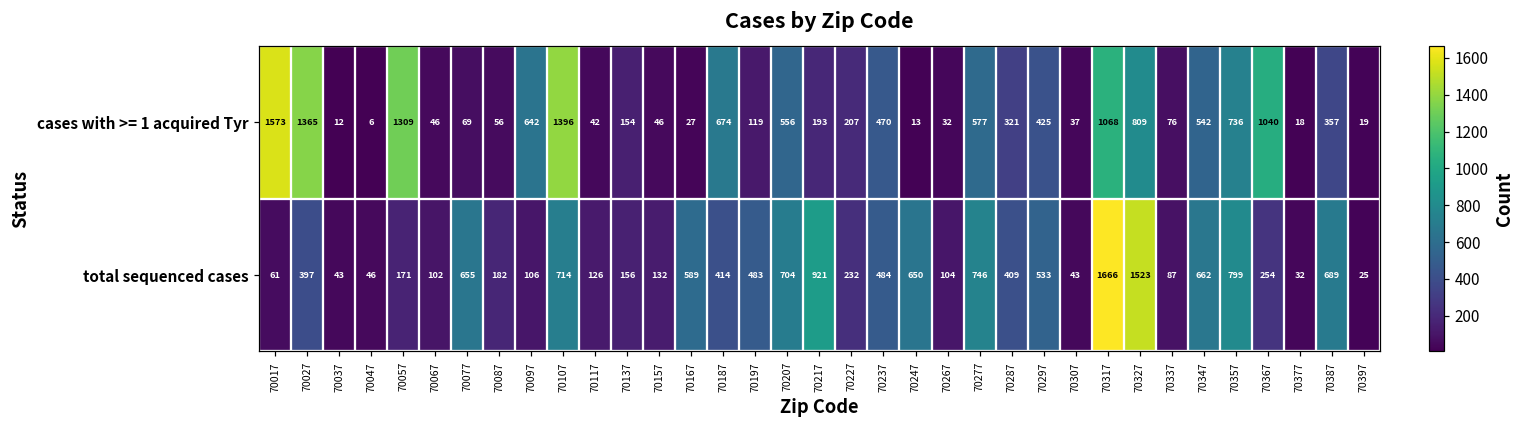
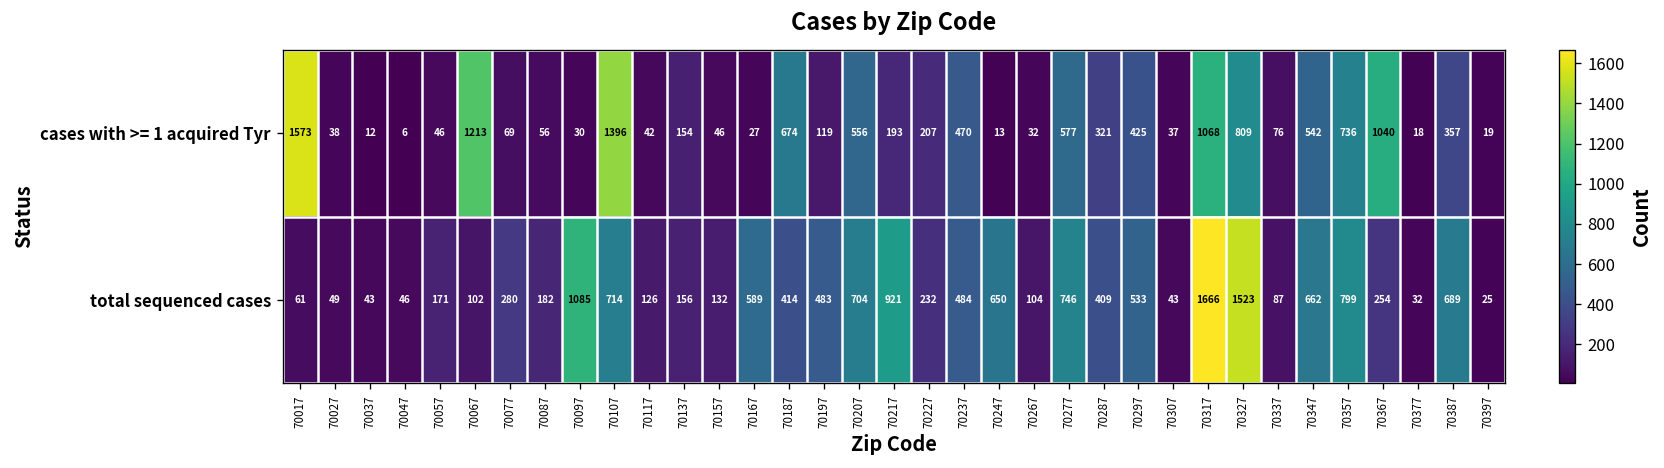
  {
    "cases with >= 1 acquired Tyr": {
      "70017": 1573,
-     "70027": 1365,
+     "70027": 38,
      "70037": 12,
      "70047": 6,
-     "70057": 1309,
-     "70067": 46,
+     "70057": 46,
+     "70067": 1213,
      "70077": 69,
      "70087": 56,
-     "70097": 642,
+     "70097": 30,
      "70107": 1396,
      "70117": 42,
      "70137": 154,
      "70157": 46,
      "70167": 27,
      "70187": 674,
      "70197": 119,
      "70207": 556,
      "70217": 193,
      "70227": 207,
      "70237": 470,
      "70247": 13,
      "70267": 32,
      "70277": 577,
      "70287": 321,
      "70297": 425,
      "70307": 37,
      "70317": 1068,
      "70327": 809,
      "70337": 76,
      "70347": 542,
      "70357": 736,
      "70367": 1040,
      "70377": 18,
      "70387": 357,
      "70397": 19
    },
    "total sequenced cases": {
      "70017": 61,
-     "70027": 397,
+     "70027": 49,
      "70037": 43,
      "70047": 46,
      "70057": 171,
      "70067": 102,
-     "70077": 655,
+     "70077": 280,
      "70087": 182,
-     "70097": 106,
+     "70097": 1085,
      "70107": 714,
      "70117": 126,
      "70137": 156,
      "70157": 132,
      "70167": 589,
      "70187": 414,
      "70197": 483,
      "70207": 704,
      "70217": 921,
      "70227": 232,
      "70237": 484,
      "70247": 650,
      "70267": 104,
      "70277": 746,
      "70287": 409,
      "70297": 533,
      "70307": 43,
      "70317": 1666,
      "70327": 1523,
      "70337": 87,
      "70347": 662,
      "70357": 799,
      "70367": 254,
      "70377": 32,
      "70387": 689,
      "70397": 25
    }
  }
